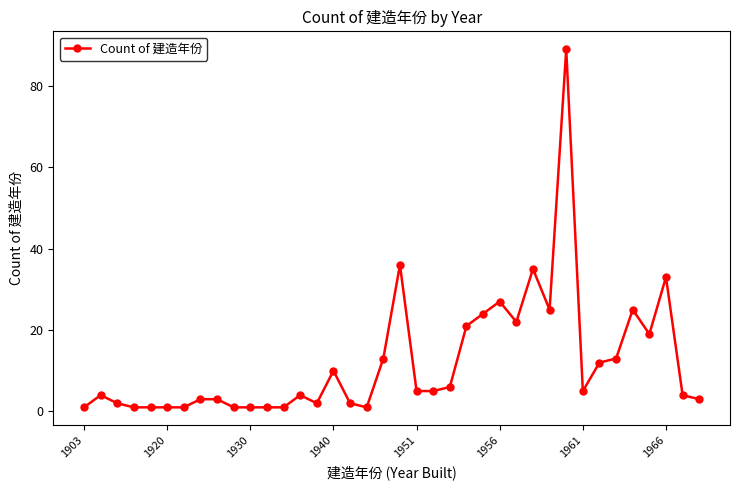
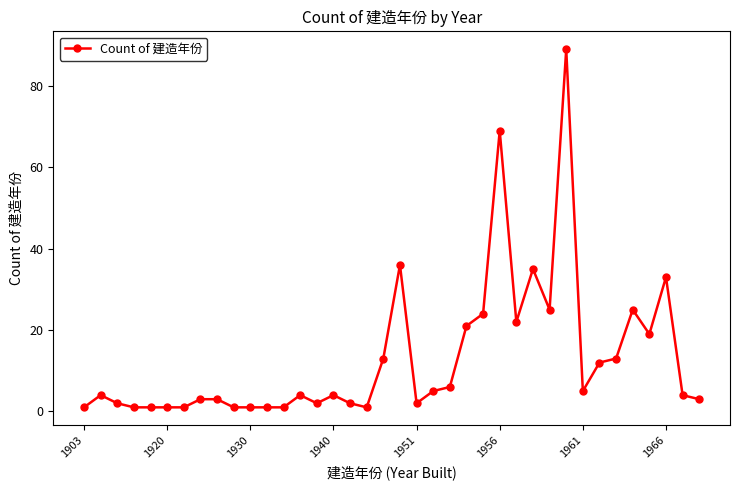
  {
    "1903": 1,
    "1920": 1,
    "1930": 1,
-   "1940": 10,
-   "1951": 5,
-   "1956": 27,
+   "1940": 4,
+   "1951": 2,
+   "1956": 69,
    "1961": 5,
    "1966": 33
  }
